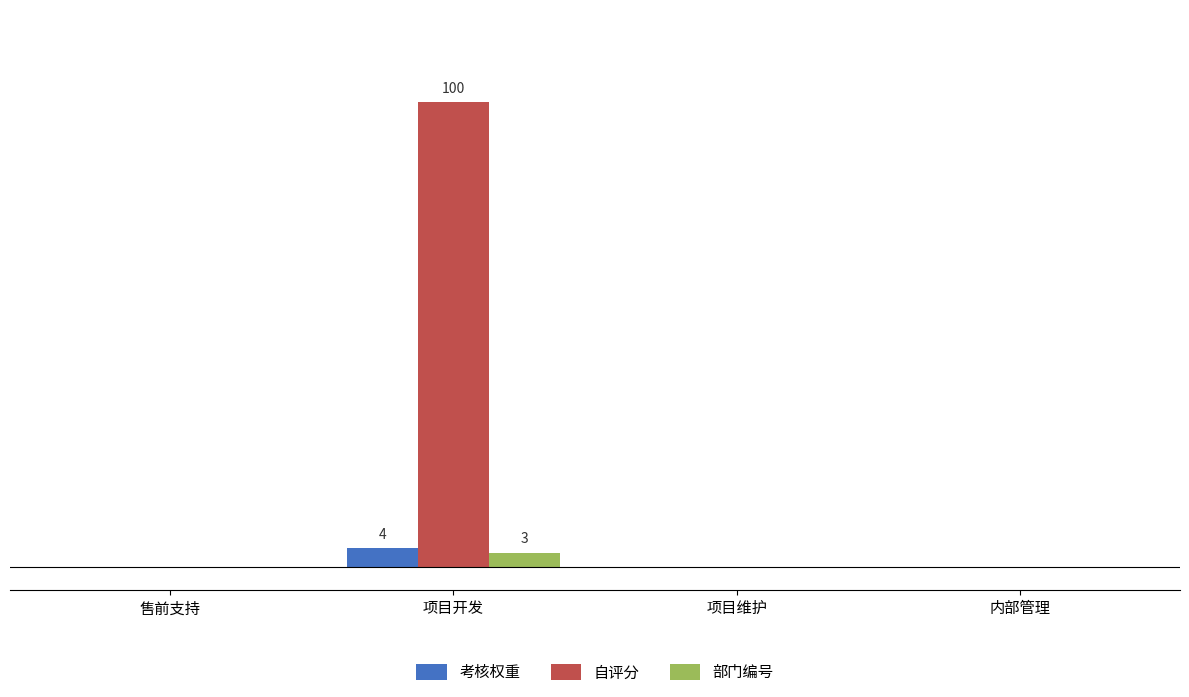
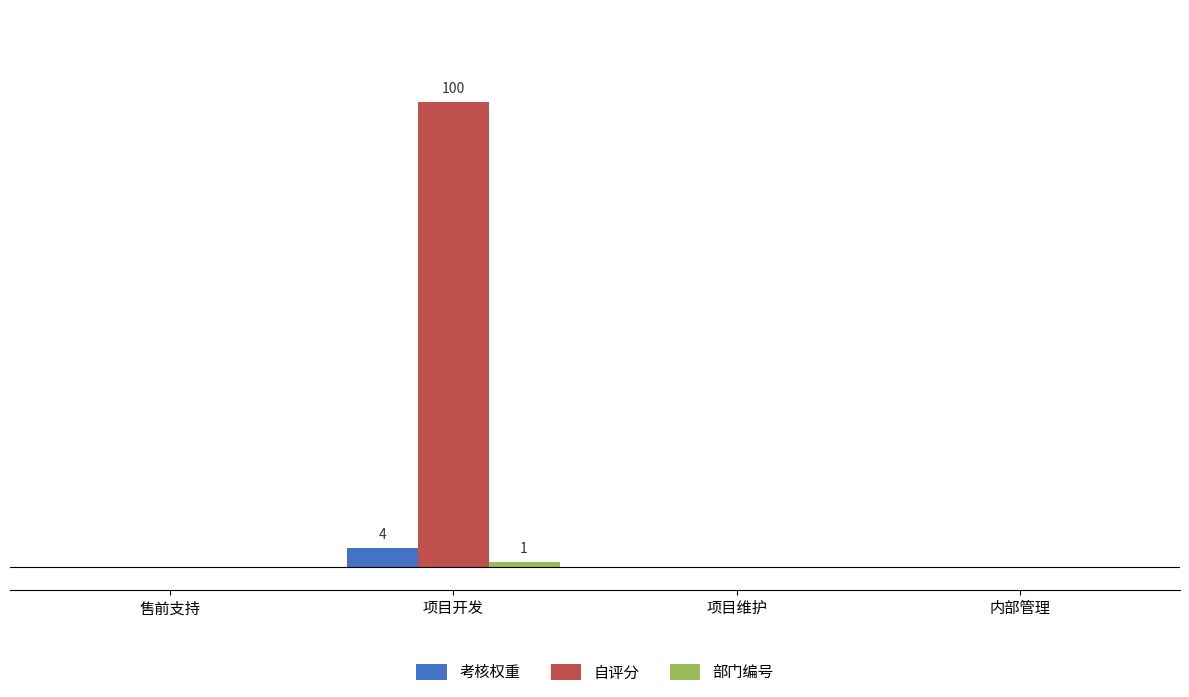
  {
    "考核权重": {
      "项目开发": 4
    },
    "自评分": {
      "项目开发": 100
    },
    "部门编号": {
-     "项目开发": 3
+     "项目开发": 1
    }
  }
